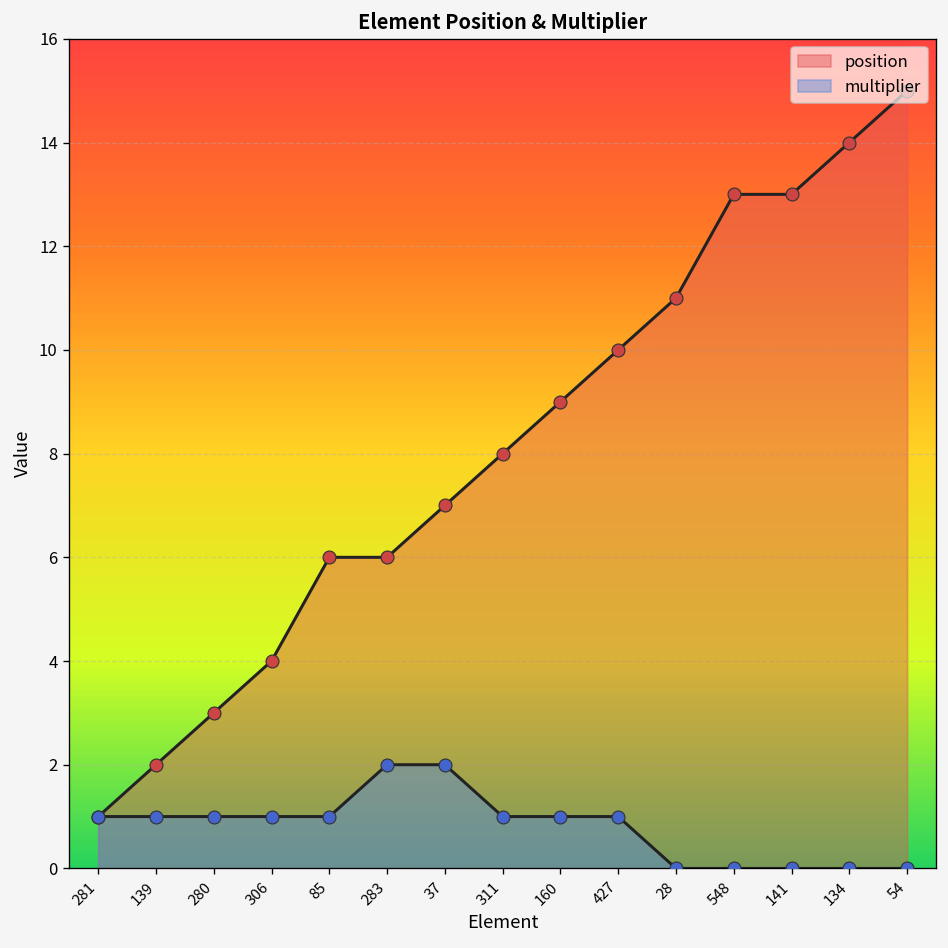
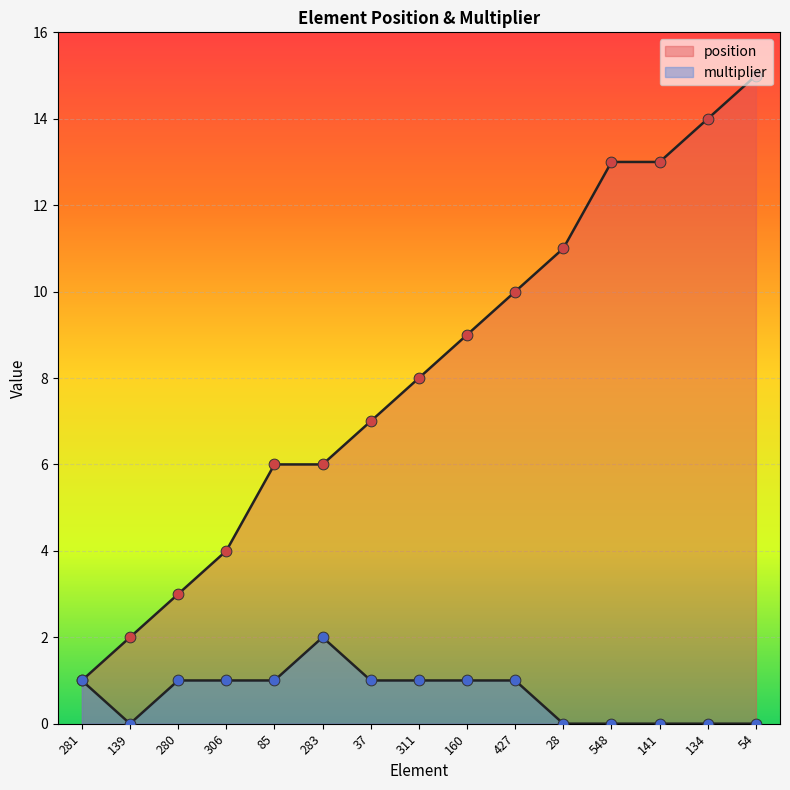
  {
    "position": {
      "139": 2,
      "280": 3,
      "306": 4,
      "85": 6,
      "283": 6,
      "37": 7,
      "311": 8,
      "160": 9,
      "427": 10,
      "28": 11,
      "548": 13,
      "141": 13,
      "134": 14
    },
    "multiplier": {
-     "139": 1,
+     "139": 0,
      "280": 1,
      "306": 1,
      "85": 1,
      "283": 2,
-     "37": 2,
+     "37": 1,
      "311": 1,
      "160": 1,
      "427": 1,
      "28": 0,
      "548": 0,
      "141": 0,
      "134": 0,
      "54": 0
    }
  }
